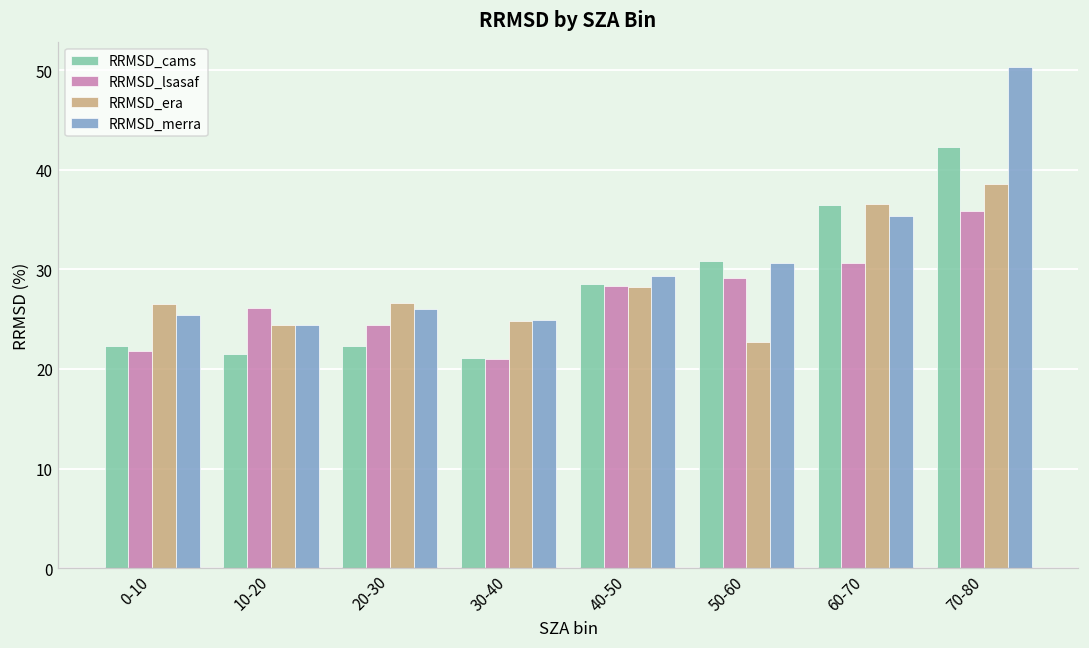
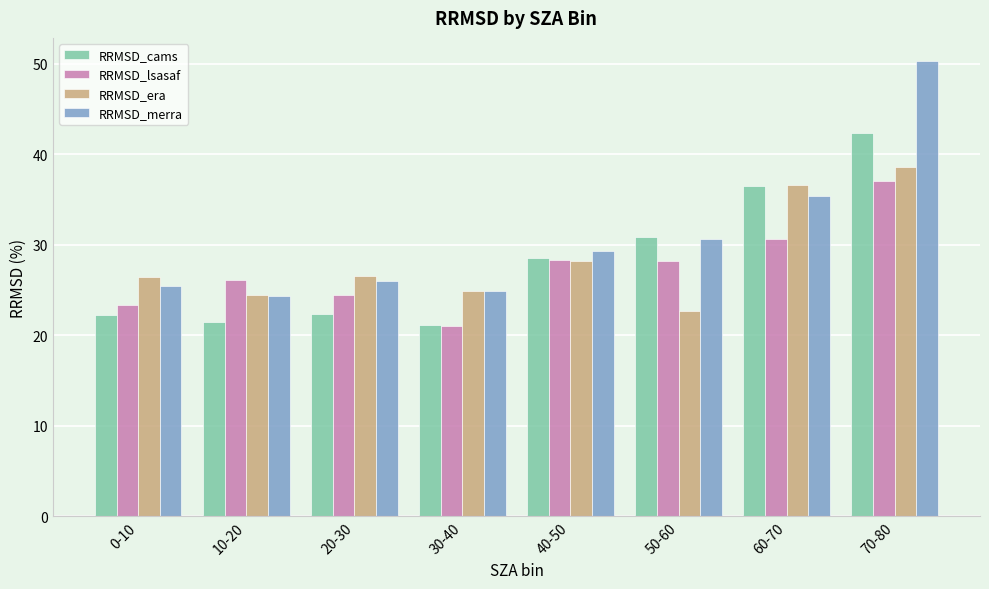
  {
    "RRMSD_lsasaf": {
-     "0-10": 22,
+     "0-10": 23,
      "10-20": 26,
      "20-30": 24,
      "30-40": 21,
      "40-50": 28,
-     "50-60": 29,
+     "50-60": 28,
      "60-70": 31,
-     "70-80": 36
+     "70-80": 37
    },
    "RRMSD_era": {
      "0-10": 26,
      "10-20": 24,
      "20-30": 27,
      "30-40": 25,
      "40-50": 28,
      "50-60": 23,
      "60-70": 37,
      "70-80": 39
    }
  }
